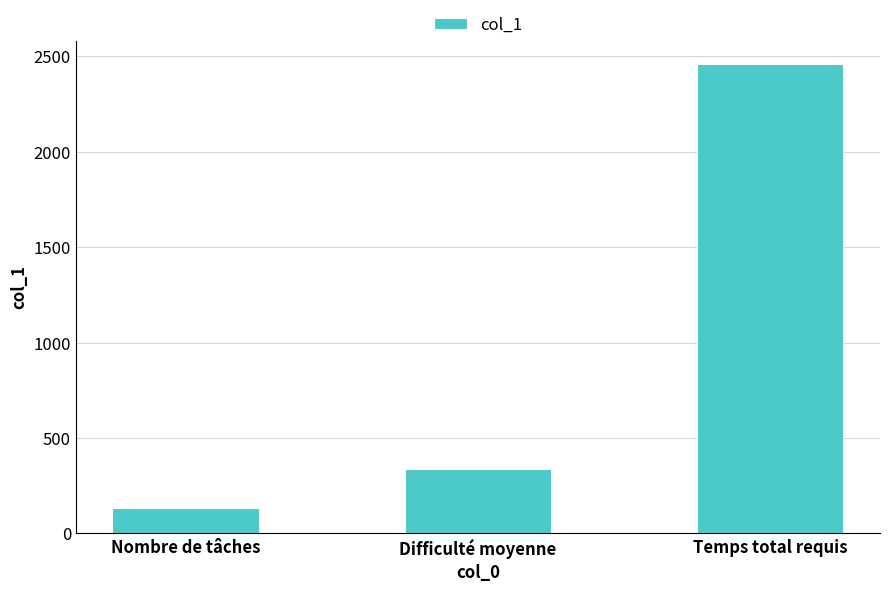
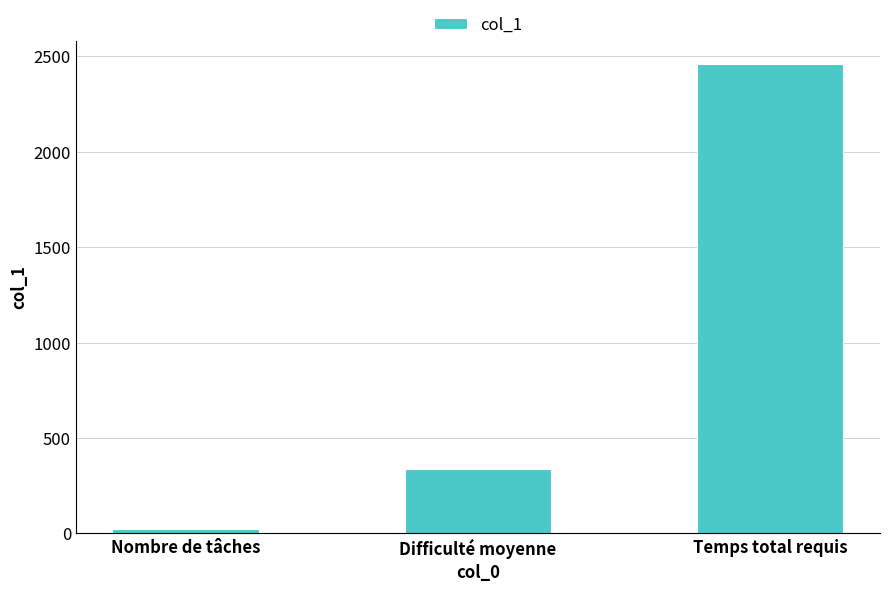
  {
-   "Nombre de tâches": 130,
+   "Nombre de tâches": 30,
    "Difficulté moyenne": 340,
    "Temps total requis": 2460
  }
